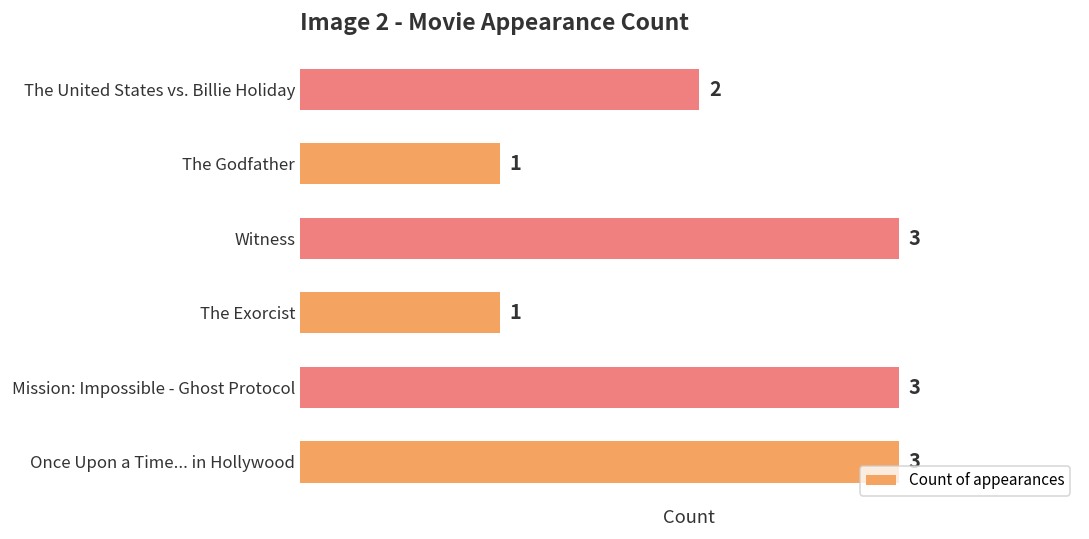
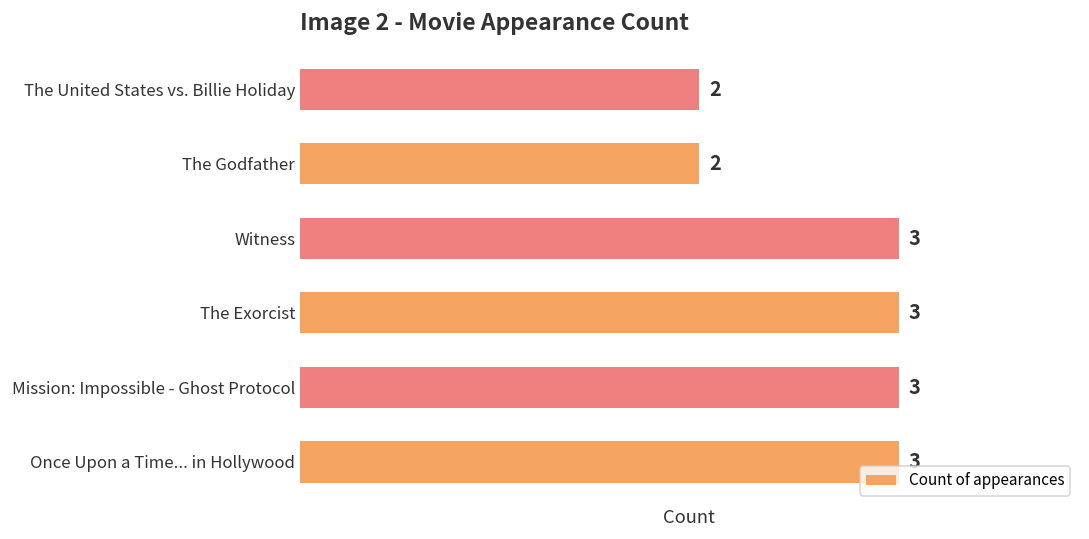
  {
    "The United States vs. Billie Holiday": 2,
-   "The Godfather": 1,
+   "The Godfather": 2,
    "Witness": 3,
-   "The Exorcist": 1,
+   "The Exorcist": 3,
    "Mission: Impossible - Ghost Protocol": 3
  }
